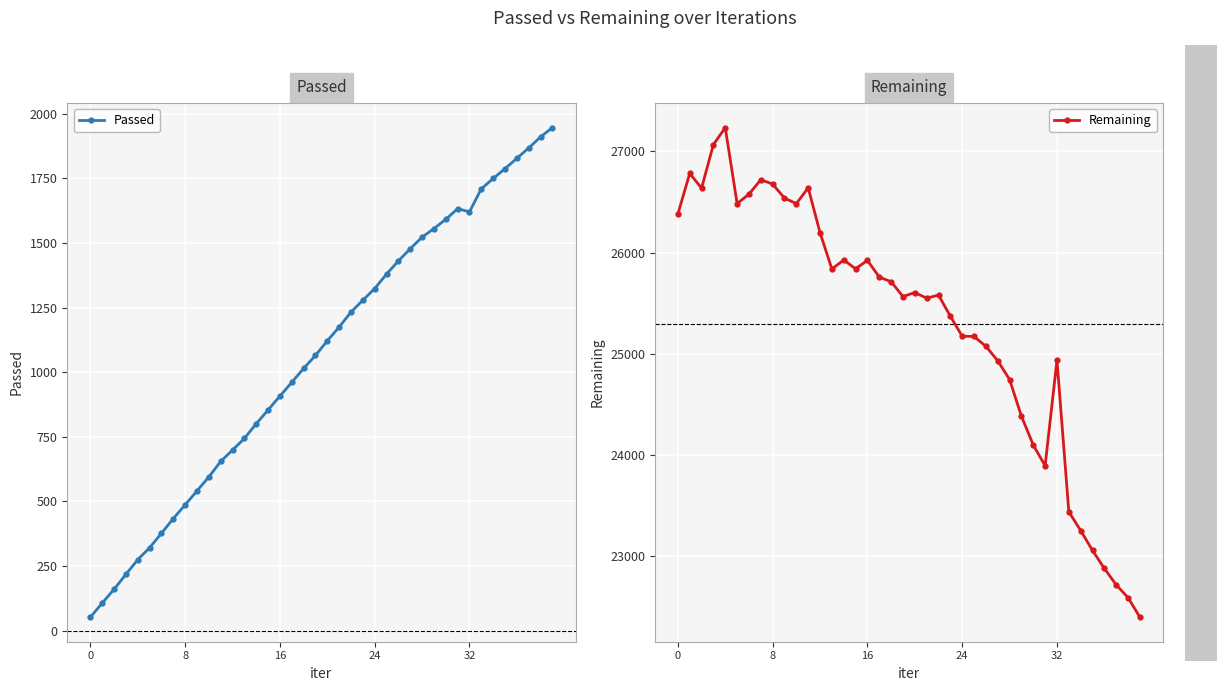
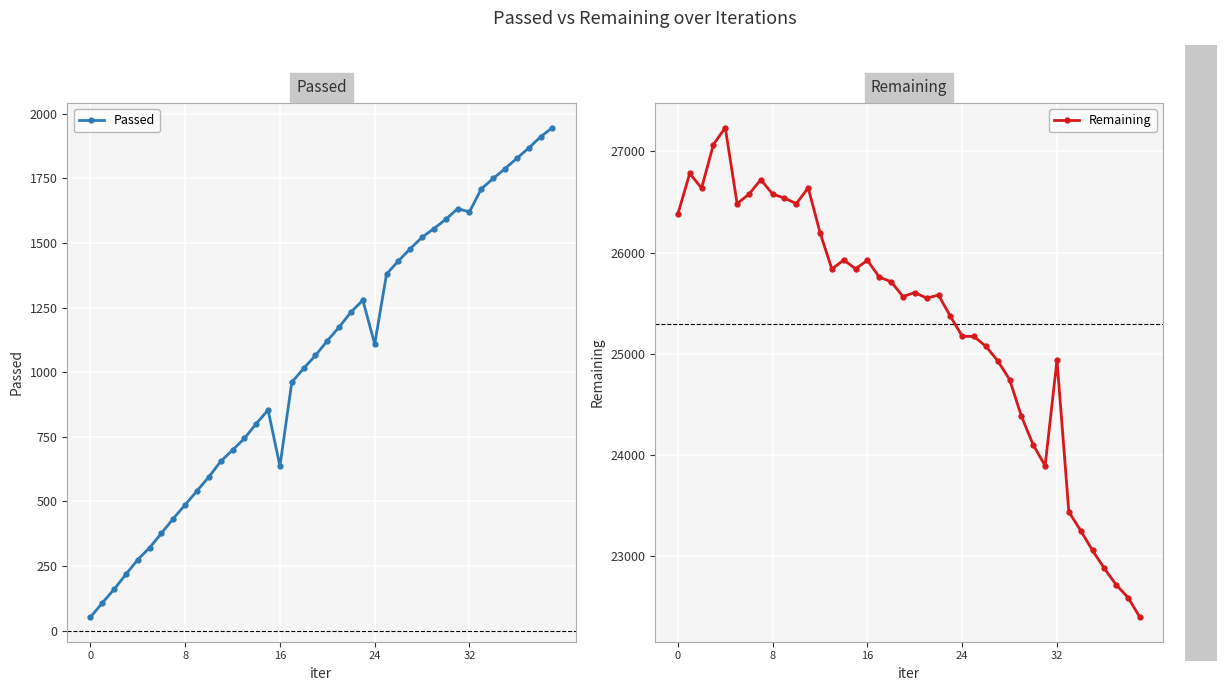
  {
    "Passed": {
      "0": 50,
      "8": 490,
-     "16": 910,
-     "24": 1320,
+     "16": 640,
+     "24": 1110,
      "32": 1620
    },
    "Remaining": {
      "0": 26380,
-     "8": 26680,
+     "8": 26580,
      "16": 25920,
      "24": 25170,
      "32": 24940
    }
  }
